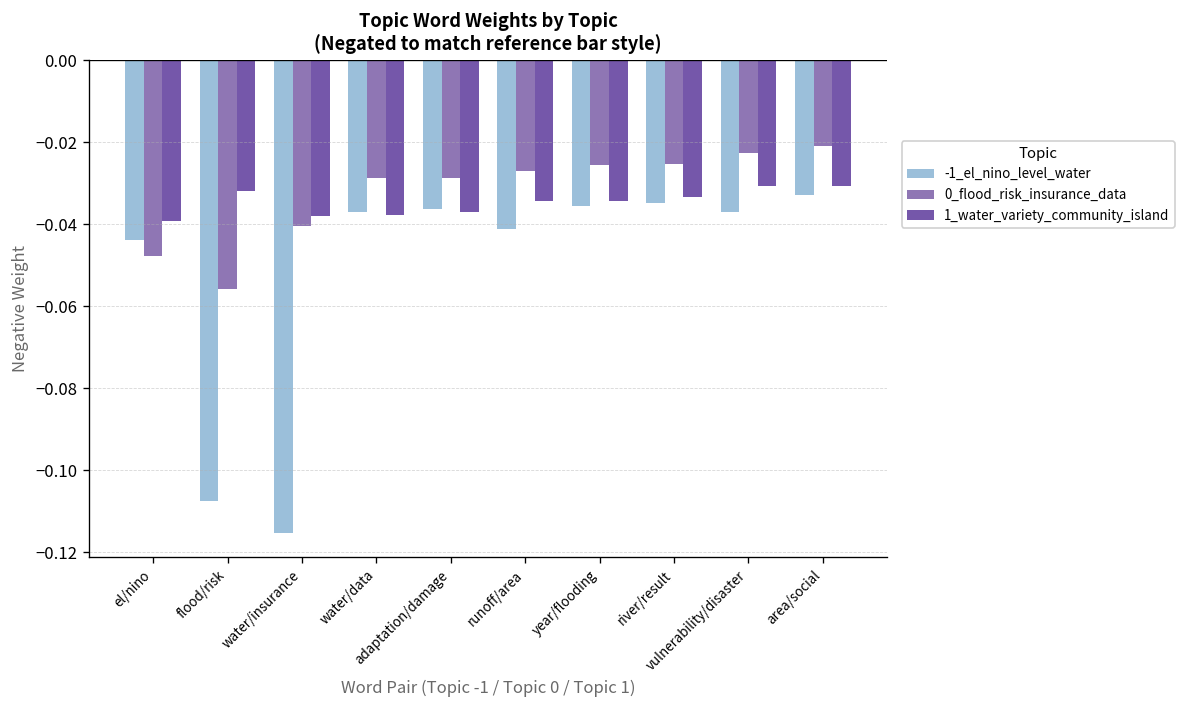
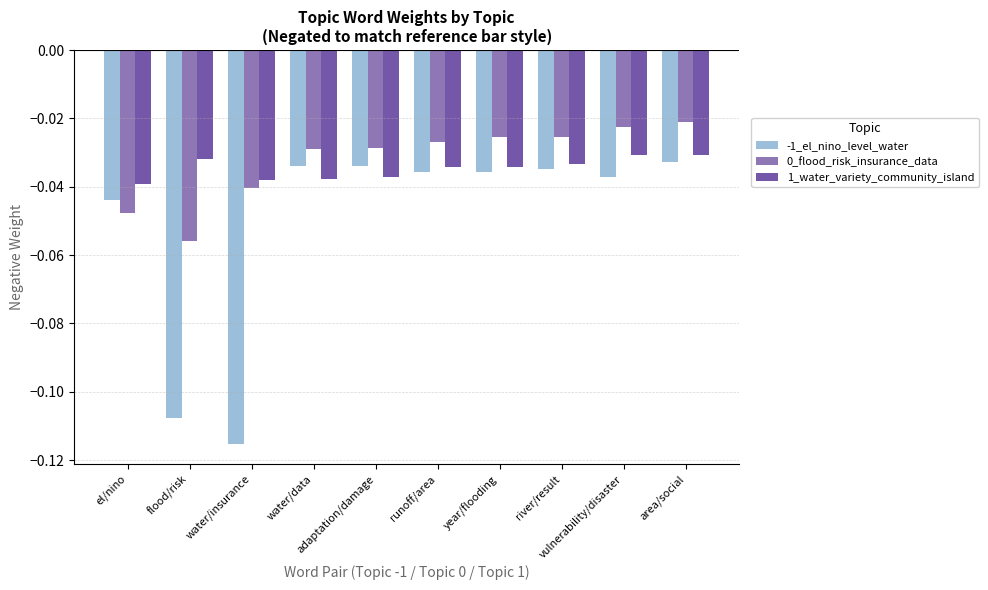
  {
    "-1_el_nino_level_water": {
      "el/nino": -0.044,
      "flood/risk": -0.108,
      "water/insurance": -0.115,
-     "water/data": -0.037,
-     "adaptation/damage": -0.036,
-     "runoff/area": -0.041,
+     "water/data": -0.034,
+     "adaptation/damage": -0.034,
+     "runoff/area": -0.036,
      "year/flooding": -0.036,
      "river/result": -0.035,
      "vulnerability/disaster": -0.037,
      "area/social": -0.033
    }
  }
